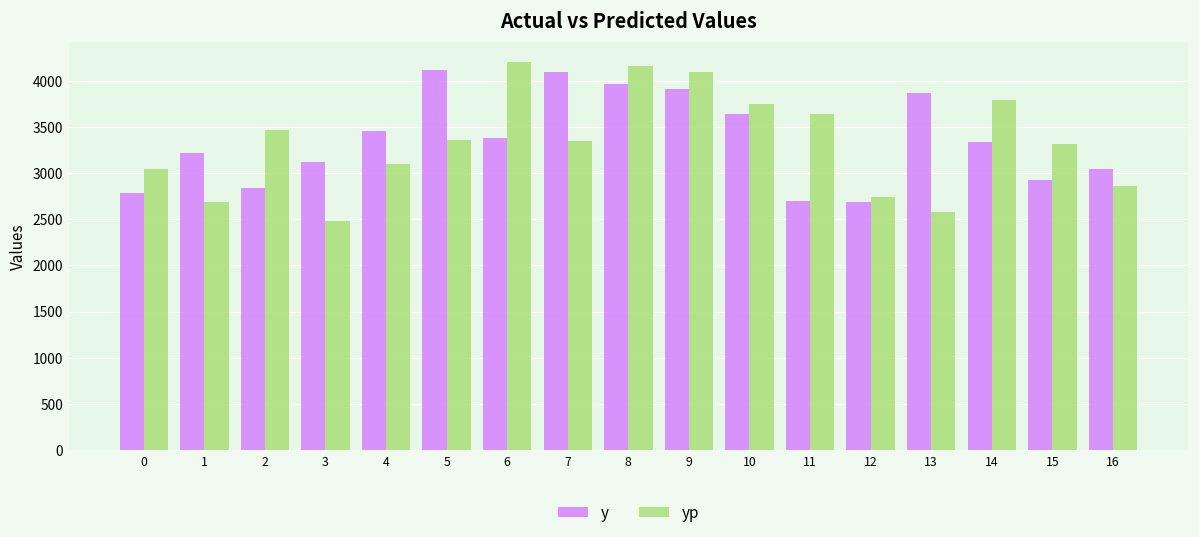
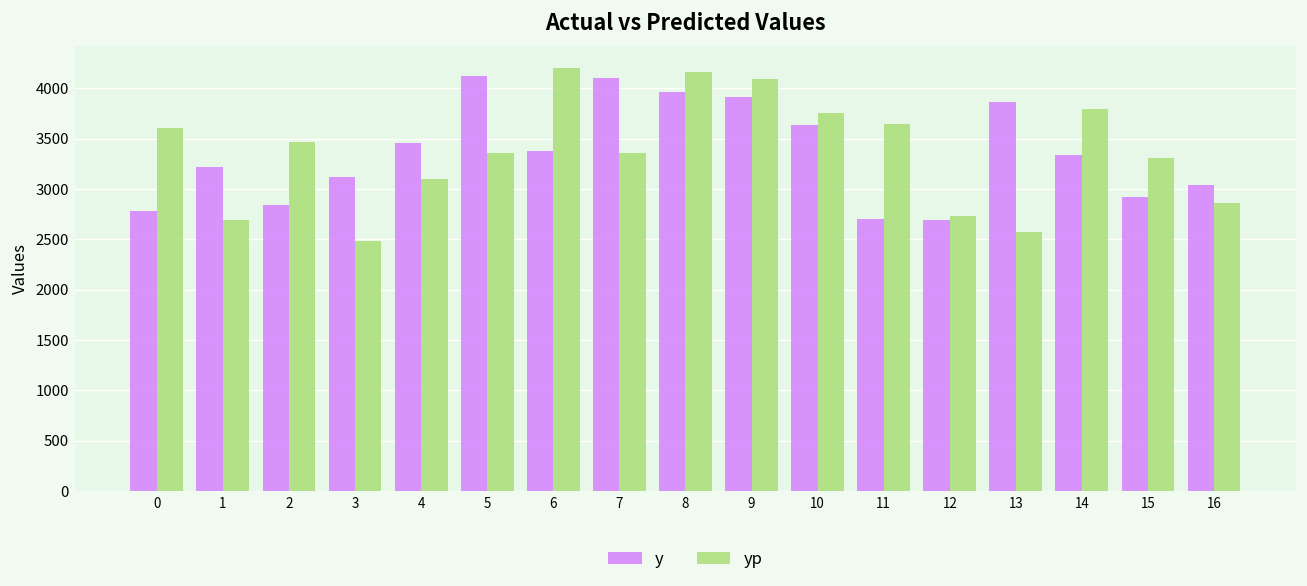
  {
    "y": {
      "0": 2800,
      "1": 3200,
      "2": 2800,
      "3": 3100,
      "4": 3500,
      "5": 4100,
      "6": 3400,
      "7": 4100,
      "8": 4000,
      "9": 3900,
      "10": 3600,
      "11": 2700,
      "12": 2700,
      "13": 3900,
      "14": 3300,
      "15": 2900,
      "16": 3000
    },
    "yp": {
-     "0": 3000,
+     "0": 3600,
      "1": 2700,
      "2": 3500,
      "3": 2500,
      "4": 3100,
      "5": 3400,
      "6": 4200,
      "7": 3400,
      "8": 4200,
      "9": 4100,
      "10": 3800,
      "11": 3600,
      "12": 2700,
      "13": 2600,
      "14": 3800,
      "15": 3300,
      "16": 2900
    }
  }
